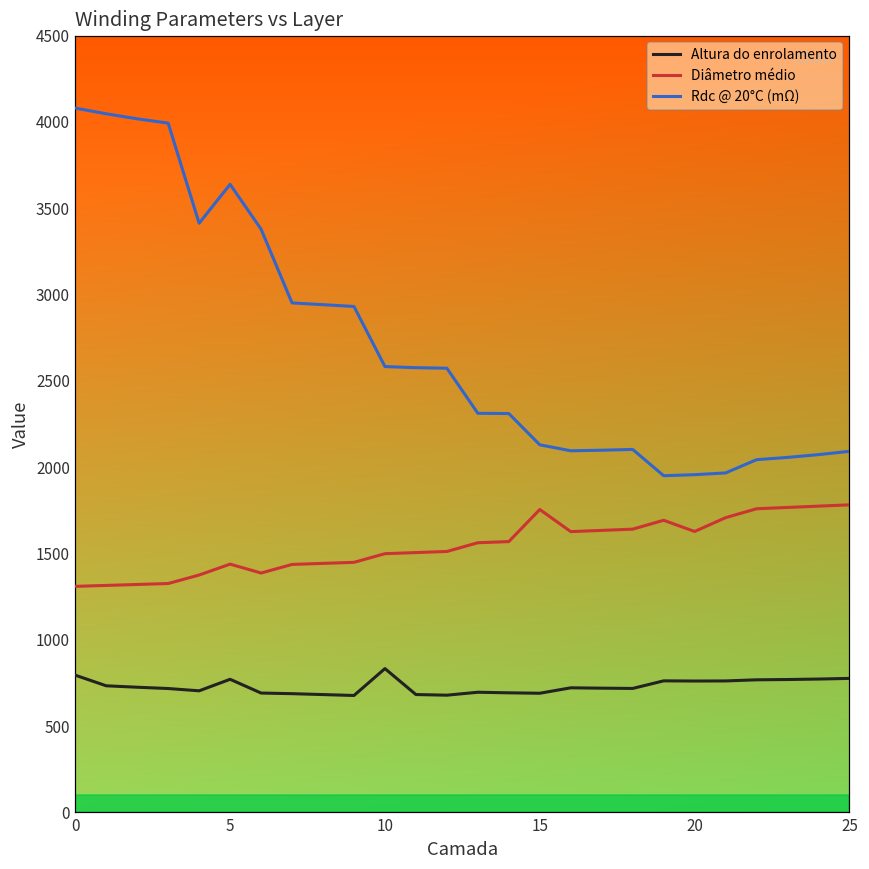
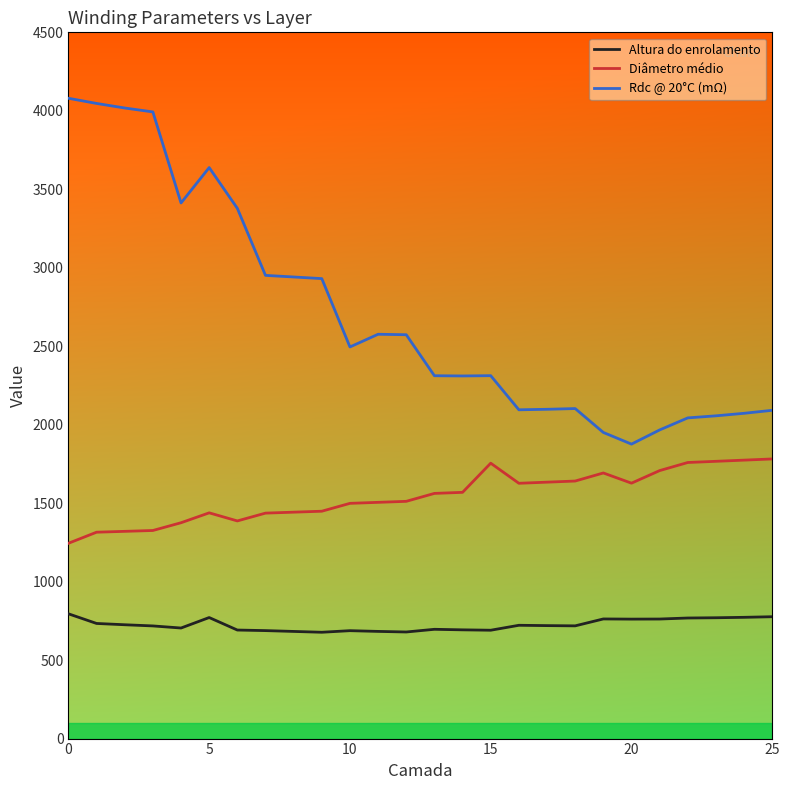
  {
    "Altura do enrolamento": {
      "0": 800,
      "5": 770,
-     "10": 830,
+     "10": 690,
      "15": 690,
      "20": 760,
      "25": 780
    },
    "Diâmetro médio": {
-     "0": 1310,
+     "0": 1240,
      "5": 1440,
      "10": 1500,
      "15": 1750,
      "20": 1630,
      "25": 1780
    },
    "Rdc @ 20°C (mΩ)": {
      "0": 4080,
      "5": 3640,
-     "10": 2580,
-     "15": 2130,
-     "20": 1960,
+     "10": 2500,
+     "15": 2310,
+     "20": 1880,
      "25": 2090
    }
  }
